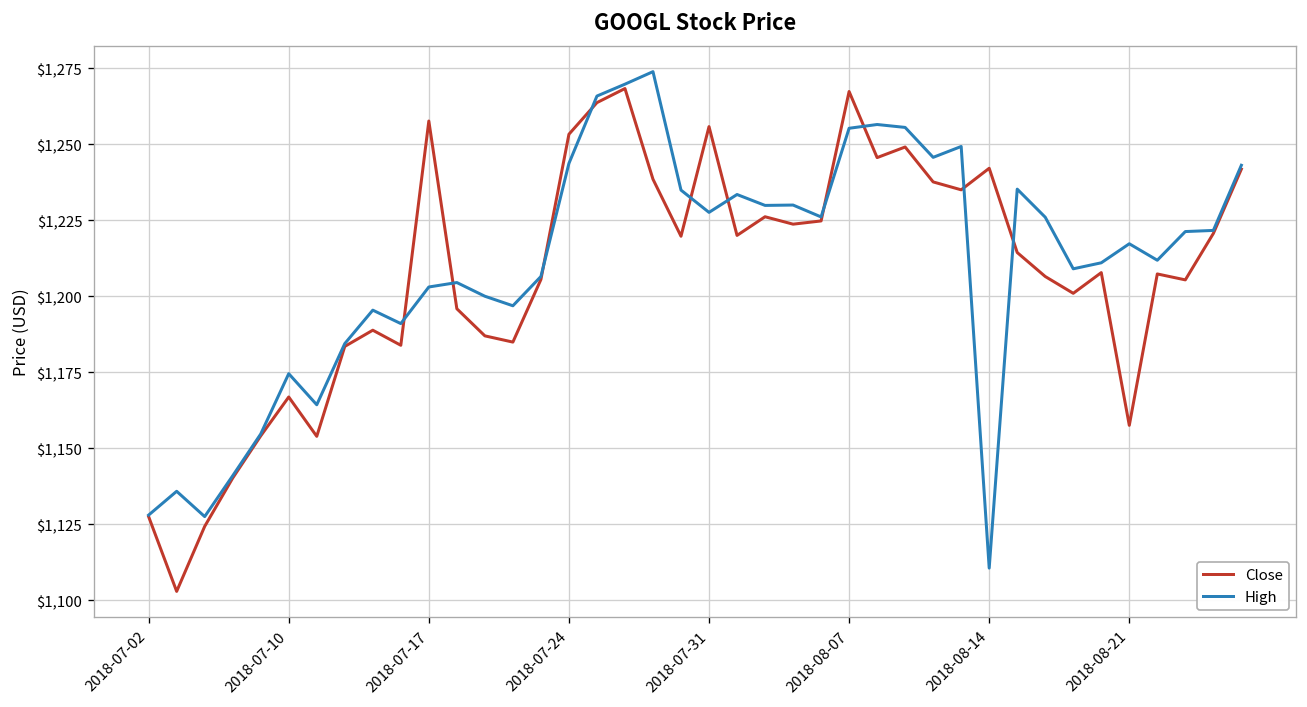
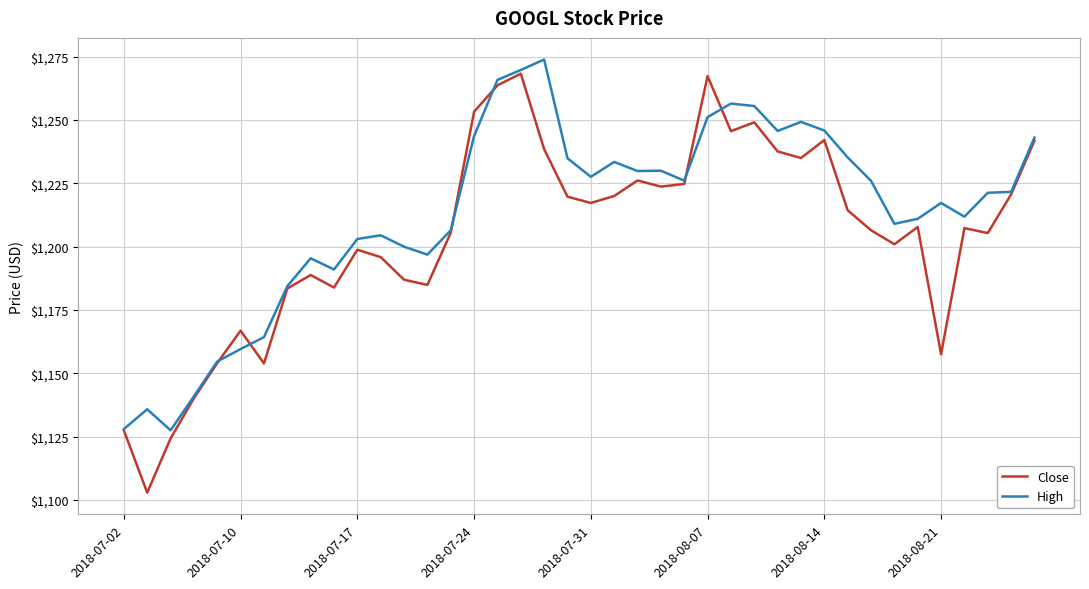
  {
    "Close": {
      "2018-07-10": "$1,167",
-     "2018-07-17": "$1,258",
+     "2018-07-17": "$1,199",
      "2018-07-24": "$1,253",
-     "2018-07-31": "$1,256",
+     "2018-07-31": "$1,217",
      "2018-08-07": "$1,267",
      "2018-08-14": "$1,242",
      "2018-08-21": "$1,158"
    },
    "High": {
-     "2018-07-10": "$1,175",
+     "2018-07-10": "$1,160",
      "2018-07-17": "$1,203",
      "2018-07-24": "$1,244",
      "2018-07-31": "$1,228",
-     "2018-08-07": "$1,255",
-     "2018-08-14": "$1,111",
+     "2018-08-07": "$1,251",
+     "2018-08-14": "$1,246",
      "2018-08-21": "$1,217"
    }
  }
